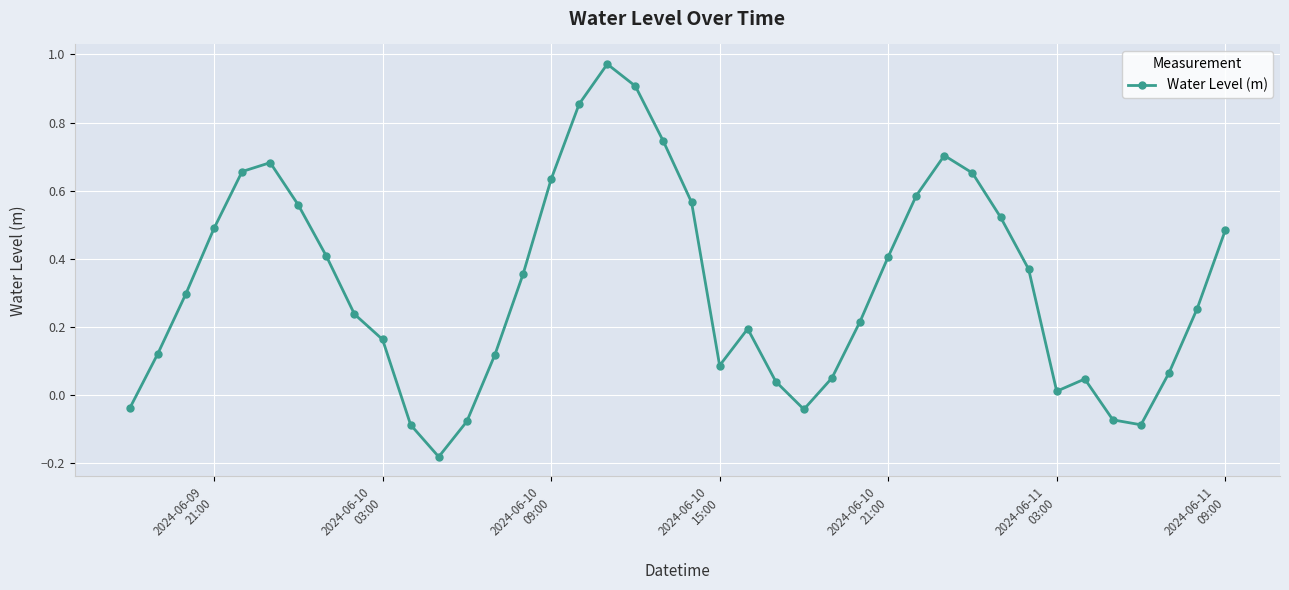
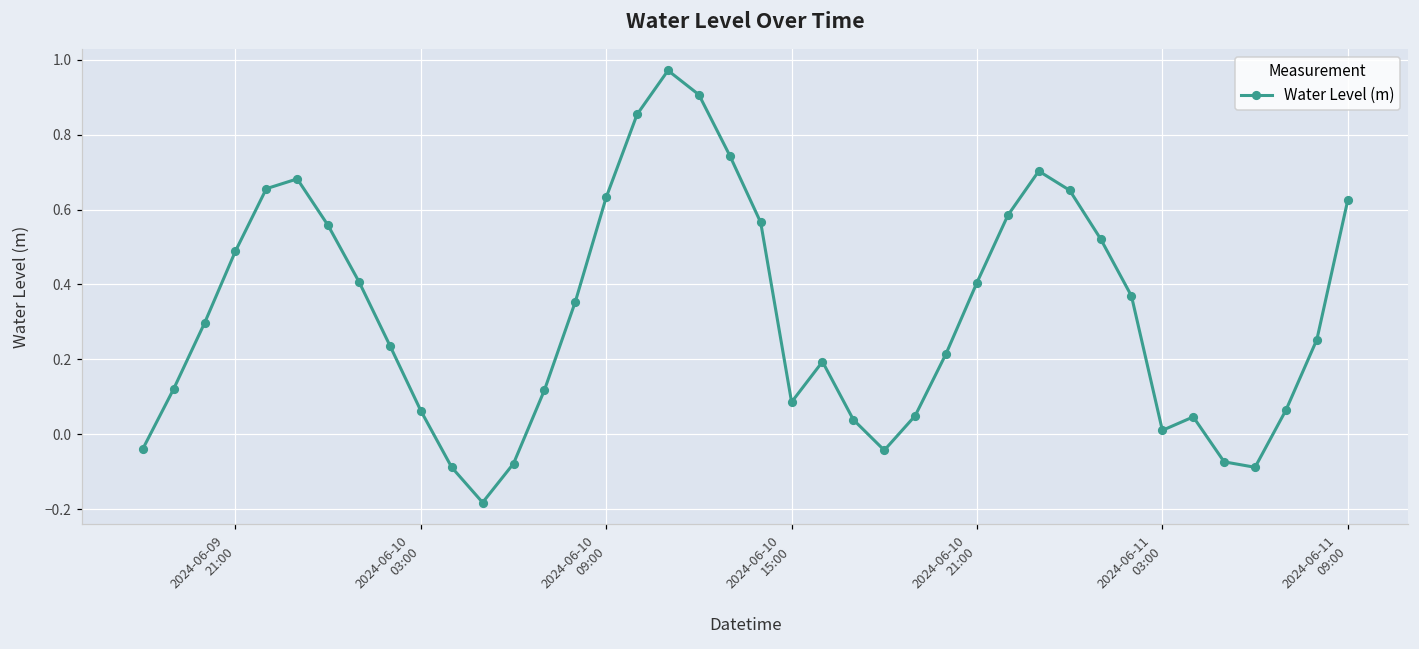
  {
    "2024-06-09 21:00": 0.49,
-   "2024-06-10 03:00": 0.16,
+   "2024-06-10 03:00": 0.06,
    "2024-06-10 09:00": 0.63,
    "2024-06-10 15:00": 0.09,
    "2024-06-10 21:00": 0.41,
    "2024-06-11 03:00": 0.01,
-   "2024-06-11 09:00": 0.48
+   "2024-06-11 09:00": 0.63
  }
